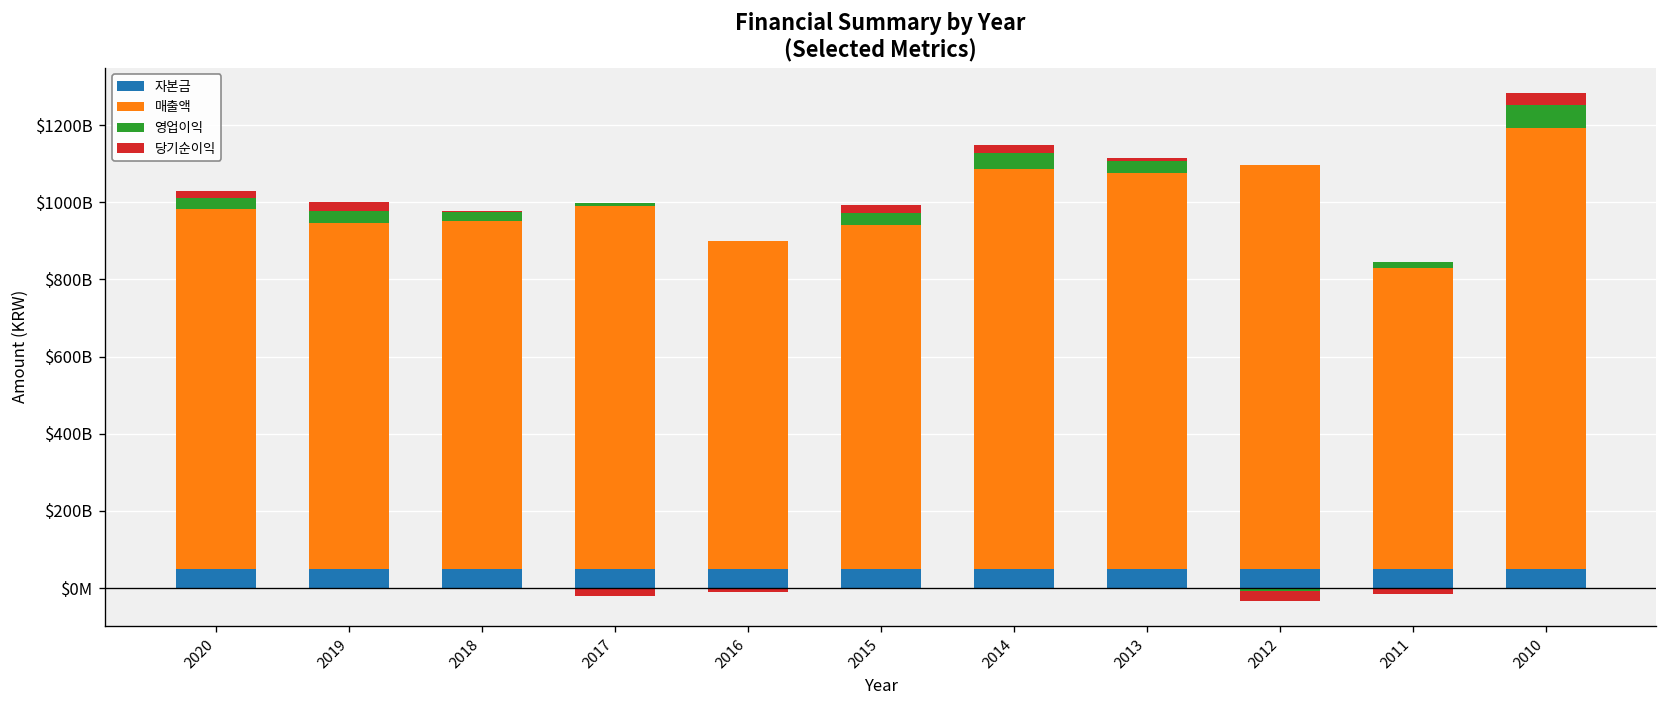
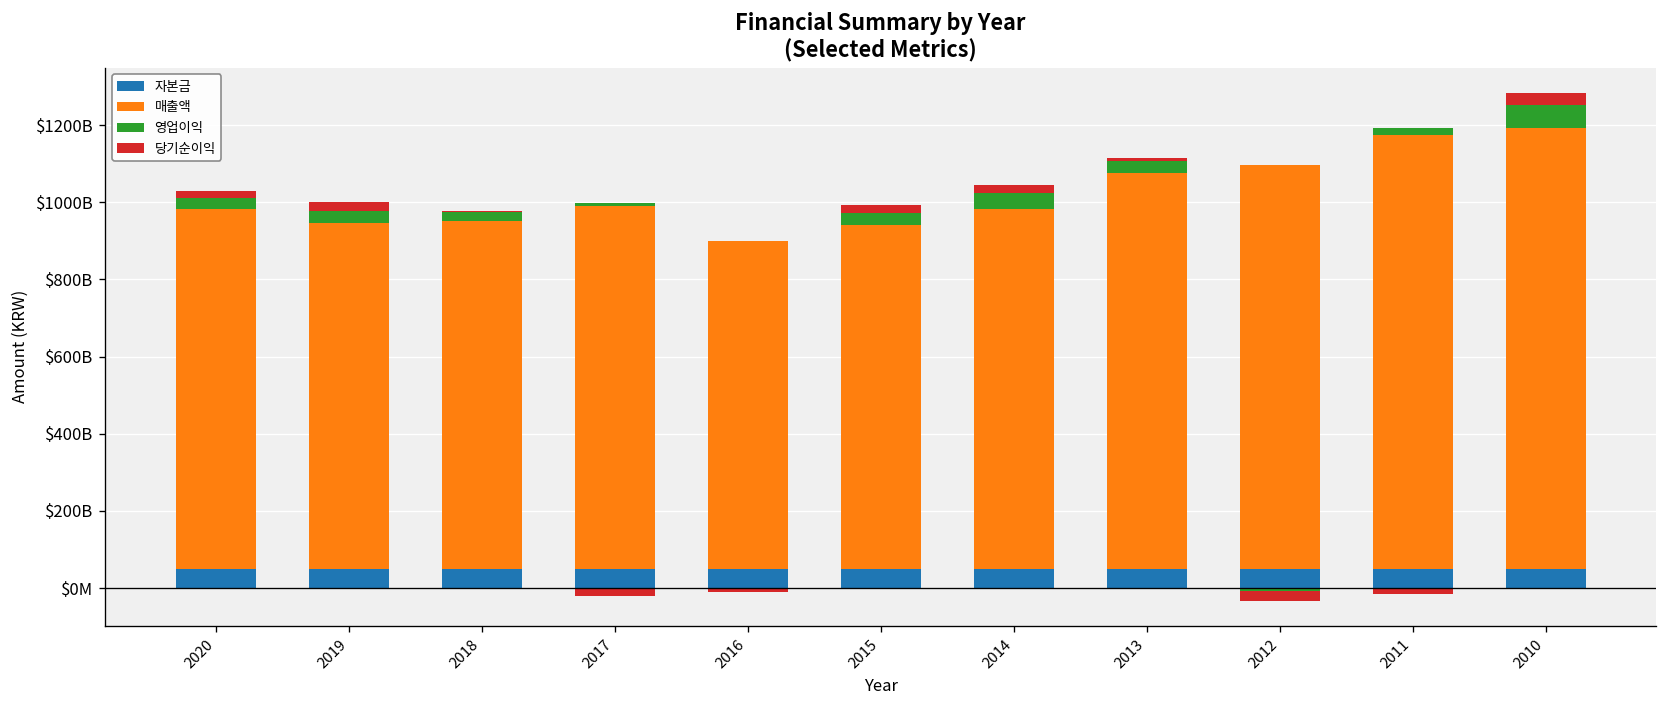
  {
    "매출액": {
      "2020": "$930000000000",
      "2019": "$900000000000",
      "2018": "$900000000000",
      "2017": "$940000000000",
      "2016": "$850000000000",
      "2015": "$890000000000",
-     "2014": "$1040000000000",
+     "2014": "$930000000000",
      "2013": "$1030000000000",
      "2012": "$1050000000000",
-     "2011": "$780000000000",
+     "2011": "$1130000000000",
      "2010": "$1140000000000"
    }
  }
